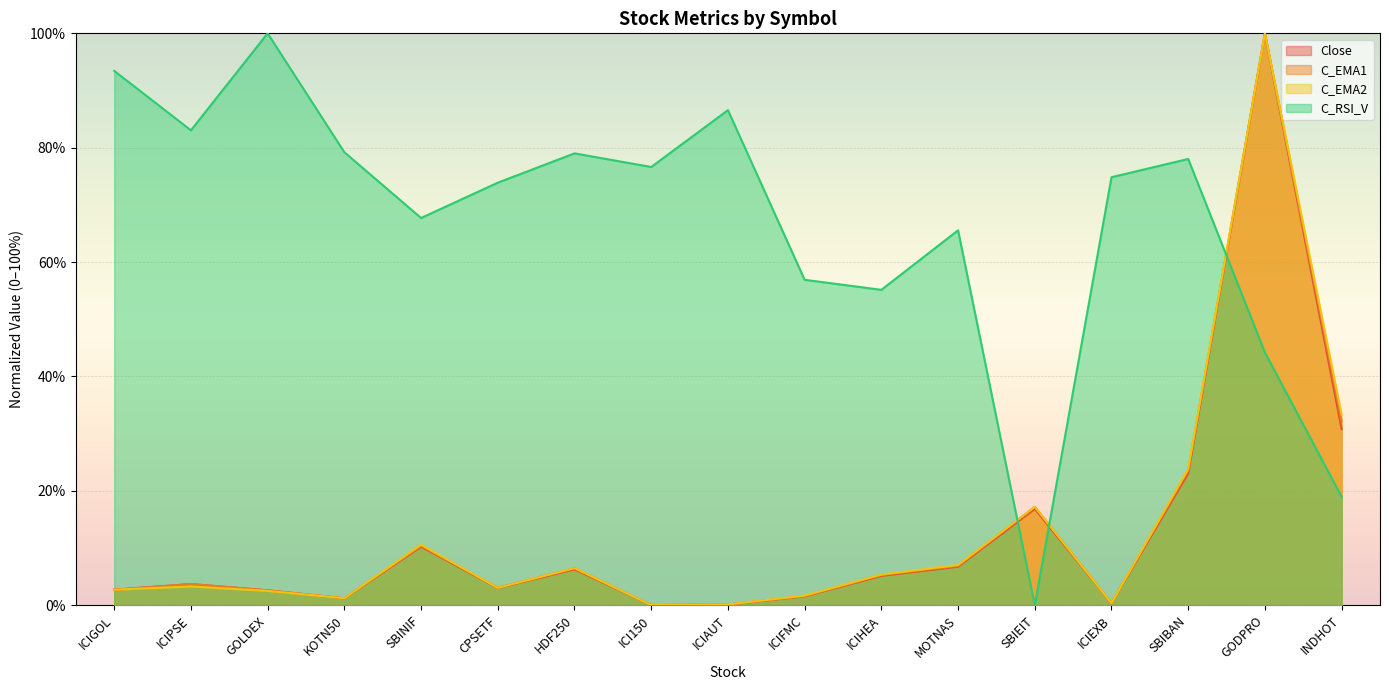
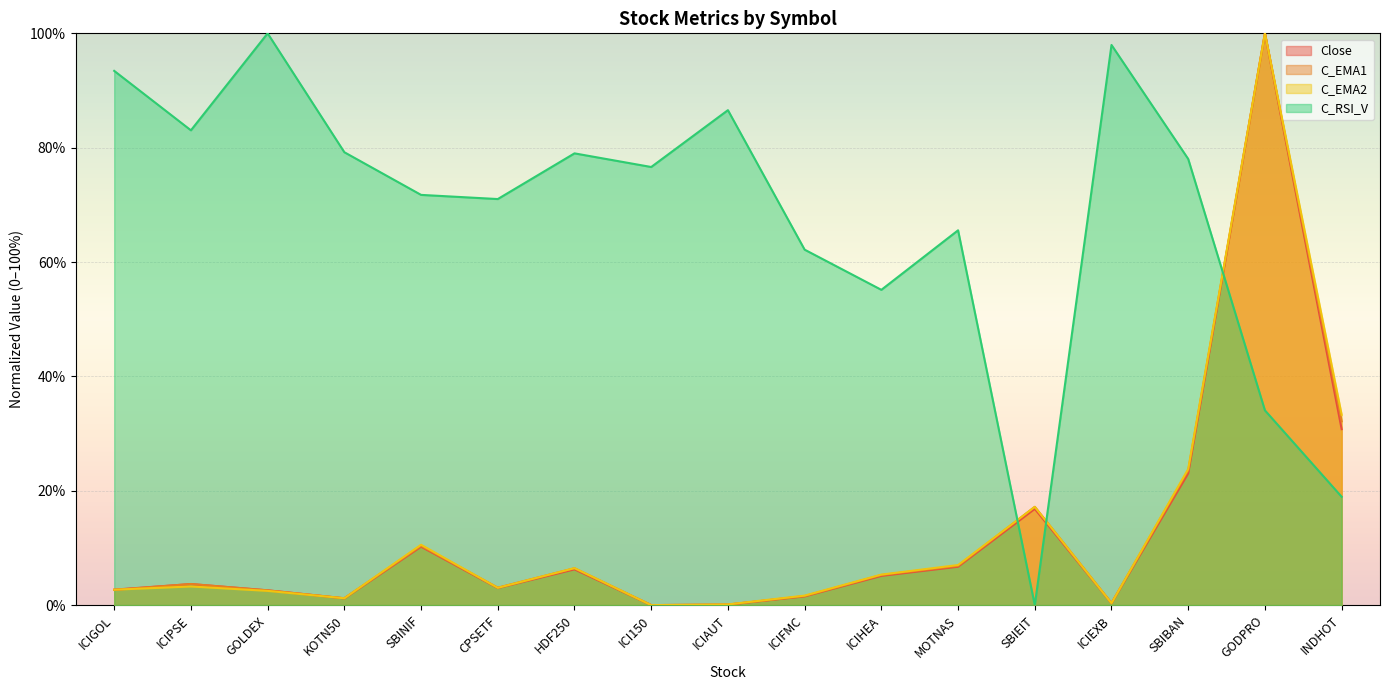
  {
    "C_RSI_V": {
      "ICIGOL": "93%",
      "ICIPSE": "83%",
      "GOLDEX": "100%",
      "KOTN50": "79%",
-     "SBINIF": "68%",
-     "CPSETF": "74%",
+     "SBINIF": "72%",
+     "CPSETF": "71%",
      "HDF250": "79%",
      "ICI150": "77%",
      "ICIAUT": "87%",
-     "ICIFMC": "57%",
+     "ICIFMC": "62%",
      "ICIHEA": "55%",
      "MOTNAS": "66%",
      "SBIEIT": "0%",
-     "ICIEXB": "75%",
+     "ICIEXB": "98%",
      "SBIBAN": "78%",
-     "GODPRO": "44%",
+     "GODPRO": "34%",
      "INDHOT": "19%"
    }
  }
